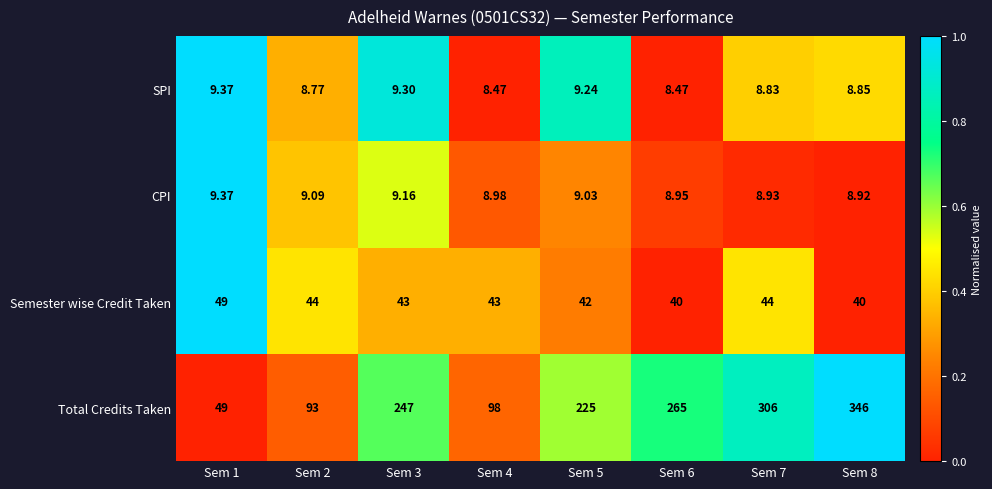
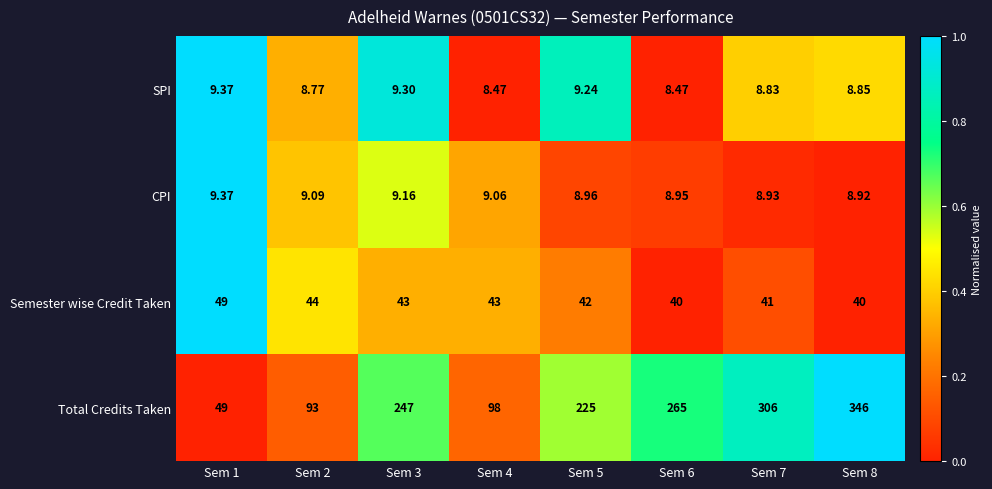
  {
    "SPI": {
      "Sem 1": 9.37,
      "Sem 2": 8.77,
      "Sem 3": 9.30,
      "Sem 4": 8.47,
      "Sem 5": 9.24,
      "Sem 6": 8.47,
      "Sem 7": 8.83,
      "Sem 8": 8.85
    },
    "CPI": {
      "Sem 1": 9.37,
      "Sem 2": 9.09,
      "Sem 3": 9.16,
-     "Sem 4": 8.98,
-     "Sem 5": 9.03,
+     "Sem 4": 9.06,
+     "Sem 5": 8.96,
      "Sem 6": 8.95,
      "Sem 7": 8.93,
      "Sem 8": 8.92
    },
    "Semester wise Credit Taken": {
      "Sem 1": 49,
      "Sem 2": 44,
      "Sem 3": 43,
      "Sem 4": 43,
      "Sem 5": 42,
      "Sem 6": 40,
-     "Sem 7": 44,
+     "Sem 7": 41,
      "Sem 8": 40
    },
    "Total Credits Taken": {
      "Sem 1": 49,
      "Sem 2": 93,
      "Sem 3": 247,
      "Sem 4": 98,
      "Sem 5": 225,
      "Sem 6": 265,
      "Sem 7": 306,
      "Sem 8": 346
    }
  }
